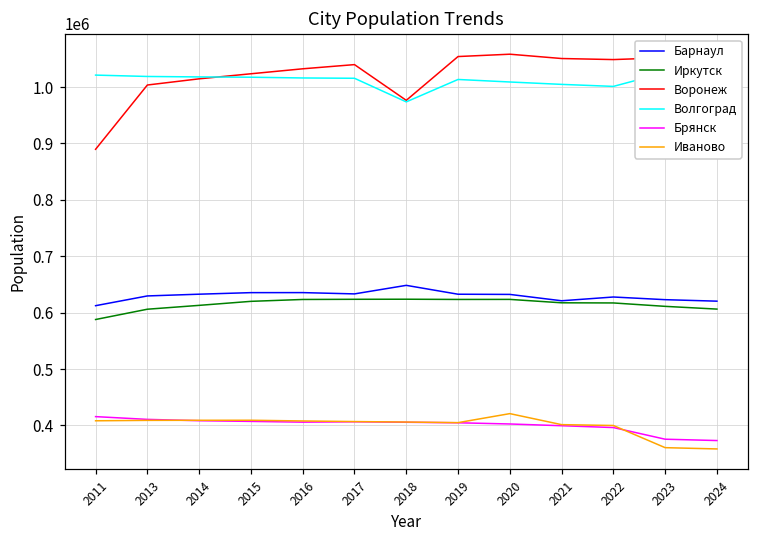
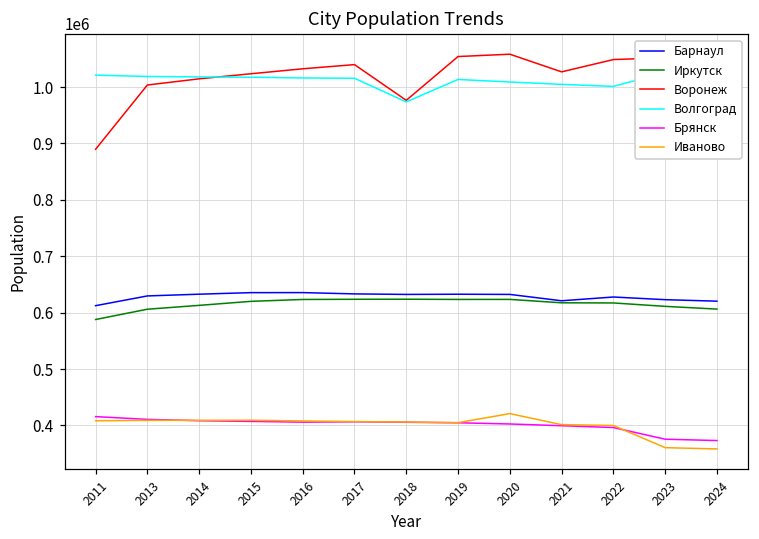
  {
    "Барнаул": {
      "2011": 610000,
      "2013": 630000,
      "2014": 630000,
      "2015": 640000,
      "2016": 640000,
      "2017": 630000,
-     "2018": 650000,
+     "2018": 630000,
      "2019": 630000,
      "2020": 630000,
      "2022": 630000,
      "2023": 620000,
      "2024": 620000
    },
    "Иркутск": {
      "2011": 590000,
      "2013": 610000,
      "2014": 610000,
      "2015": 620000,
      "2016": 620000,
      "2017": 620000,
      "2018": 620000,
      "2019": 620000,
      "2020": 620000,
      "2022": 620000,
      "2023": 610000,
      "2024": 610000
    },
    "Воронеж": {
      "2011": 890000,
      "2013": 1000000,
      "2015": 1020000,
      "2016": 1030000,
      "2017": 1040000,
      "2019": 1050000,
      "2020": 1060000,
-     "2021": 1050000,
+     "2021": 1030000,
      "2022": 1050000
    },
    "Волгоград": {
      "2011": 1020000,
      "2013": 1020000,
      "2015": 1020000,
      "2016": 1020000,
      "2017": 1020000,
      "2019": 1010000,
      "2020": 1010000,
      "2021": 1000000,
      "2022": 1000000
    },
    "Брянск": {
      "2011": 420000,
      "2020": 400000,
      "2023": 380000,
      "2024": 370000
    },
    "Иваново": {
      "2011": 410000,
      "2020": 420000,
      "2023": 360000,
      "2024": 360000
    }
  }
